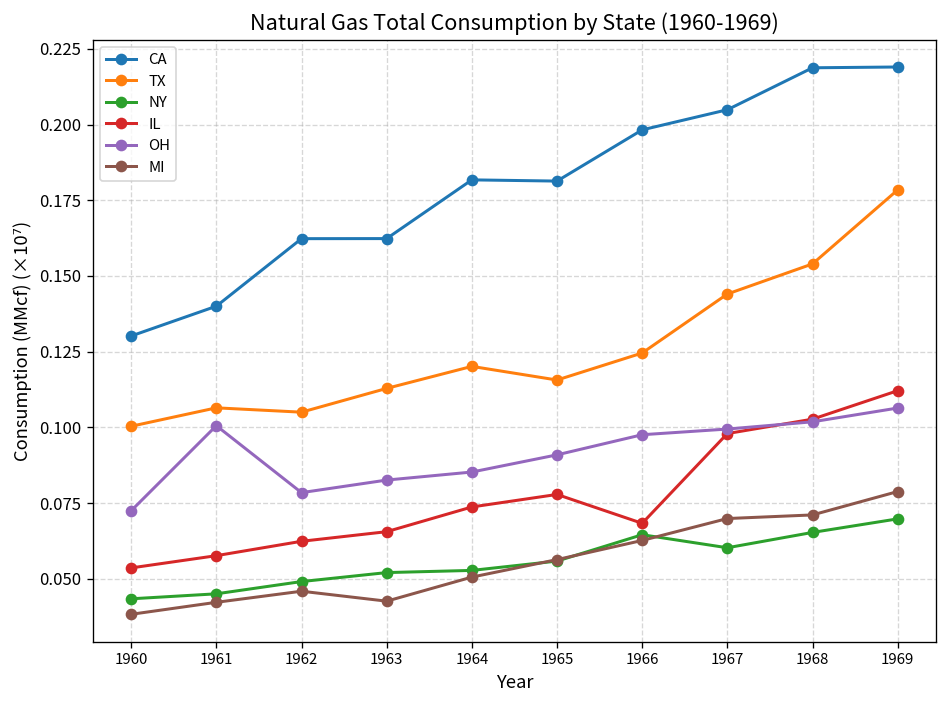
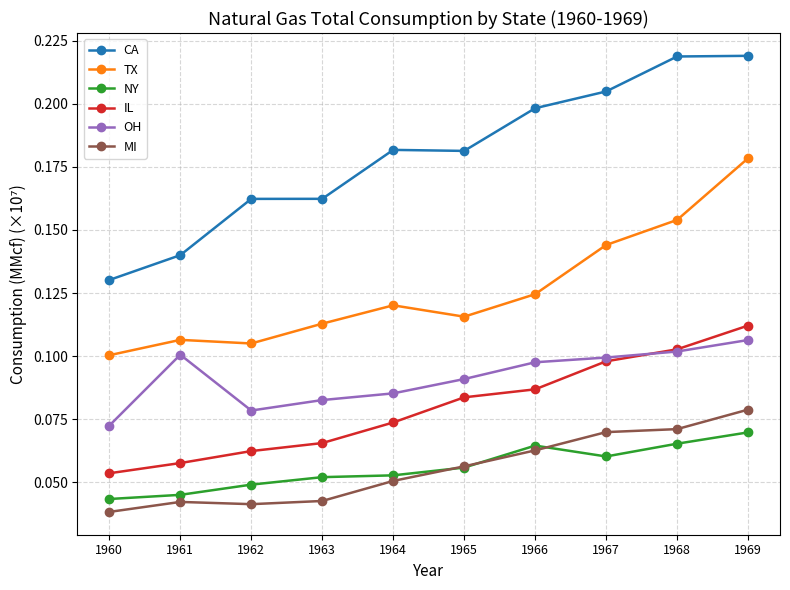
  {
    "CA": {
      "1960": 0.130,
      "1961": 0.140,
      "1962": 0.162,
      "1963": 0.162,
      "1964": 0.182,
      "1965": 0.181,
      "1966": 0.198,
      "1967": 0.205,
      "1968": 0.219,
      "1969": 0.219
    },
    "TX": {
      "1960": 0.100,
      "1961": 0.106,
      "1962": 0.105,
      "1963": 0.113,
      "1964": 0.120,
      "1965": 0.116,
      "1966": 0.125,
      "1967": 0.144,
      "1968": 0.154,
      "1969": 0.178
    },
    "NY": {
      "1960": 0.043,
      "1961": 0.045,
      "1962": 0.049,
      "1963": 0.052,
      "1964": 0.053,
      "1966": 0.065,
      "1967": 0.060,
      "1968": 0.065,
      "1969": 0.070
    },
    "IL": {
      "1960": 0.054,
      "1961": 0.058,
      "1962": 0.062,
      "1963": 0.066,
      "1964": 0.074,
-     "1965": 0.078,
-     "1966": 0.068,
+     "1965": 0.084,
+     "1966": 0.087,
      "1967": 0.098,
      "1969": 0.112
    },
    "OH": {
      "1960": 0.072,
      "1961": 0.101,
      "1962": 0.078,
      "1963": 0.083,
      "1964": 0.085,
      "1965": 0.091,
      "1966": 0.098,
      "1967": 0.099,
      "1969": 0.106
    },
    "MI": {
      "1960": 0.038,
      "1961": 0.042,
-     "1962": 0.046,
+     "1962": 0.041,
      "1963": 0.043,
      "1964": 0.051,
      "1966": 0.063,
      "1967": 0.070,
      "1968": 0.071,
      "1969": 0.079
    }
  }
